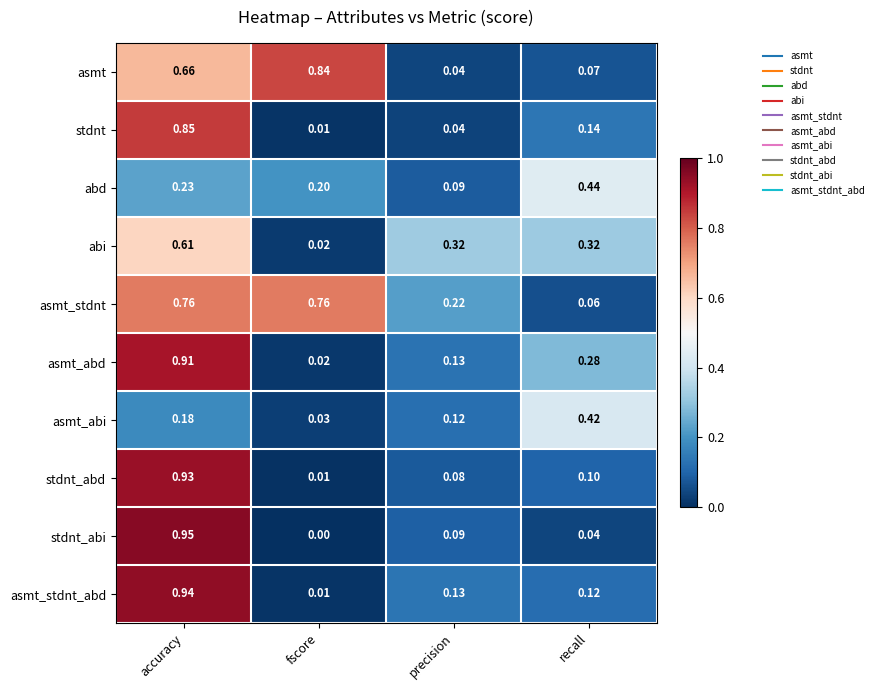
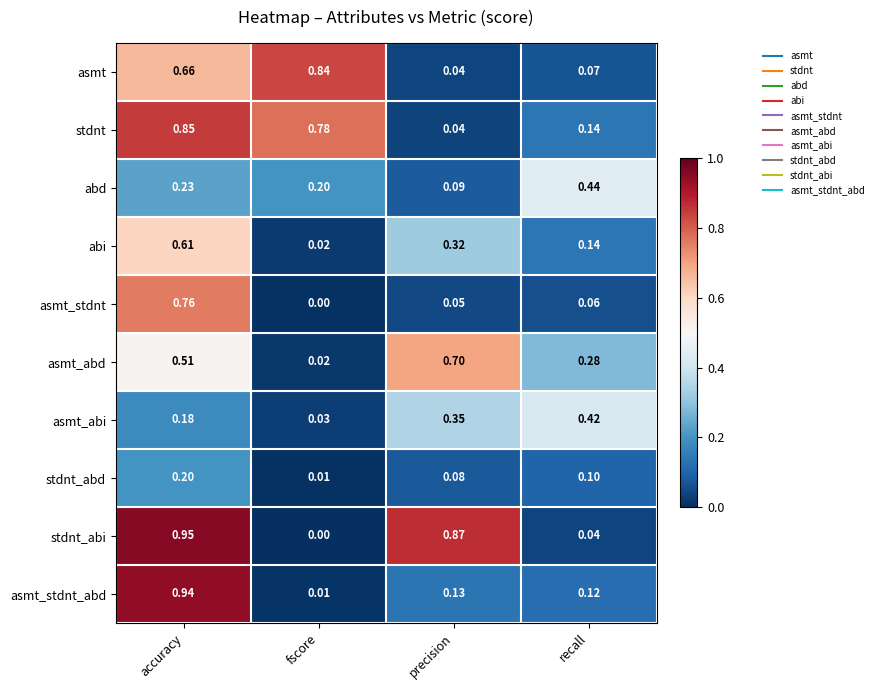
  {
    "asmt": {
      "accuracy": 0.66,
      "fscore": 0.84,
      "precision": 0.04,
      "recall": 0.07
    },
    "stdnt": {
      "accuracy": 0.85,
-     "fscore": 0.01,
+     "fscore": 0.78,
      "precision": 0.04,
      "recall": 0.14
    },
    "abd": {
      "accuracy": 0.23,
      "fscore": 0.20,
      "precision": 0.09,
      "recall": 0.44
    },
    "abi": {
      "accuracy": 0.61,
      "fscore": 0.02,
      "precision": 0.32,
-     "recall": 0.32
+     "recall": 0.14
    },
    "asmt_stdnt": {
      "accuracy": 0.76,
-     "fscore": 0.76,
-     "precision": 0.22,
+     "fscore": 0.00,
+     "precision": 0.05,
      "recall": 0.06
    },
    "asmt_abd": {
-     "accuracy": 0.91,
+     "accuracy": 0.51,
      "fscore": 0.02,
-     "precision": 0.13,
+     "precision": 0.70,
      "recall": 0.28
    },
    "asmt_abi": {
      "accuracy": 0.18,
      "fscore": 0.03,
-     "precision": 0.12,
+     "precision": 0.35,
      "recall": 0.42
    },
    "stdnt_abd": {
-     "accuracy": 0.93,
+     "accuracy": 0.20,
      "fscore": 0.01,
      "precision": 0.08,
      "recall": 0.10
    },
    "stdnt_abi": {
      "accuracy": 0.95,
      "fscore": 0.00,
-     "precision": 0.09,
+     "precision": 0.87,
      "recall": 0.04
    },
    "asmt_stdnt_abd": {
      "accuracy": 0.94,
      "fscore": 0.01,
      "precision": 0.13,
      "recall": 0.12
    }
  }
